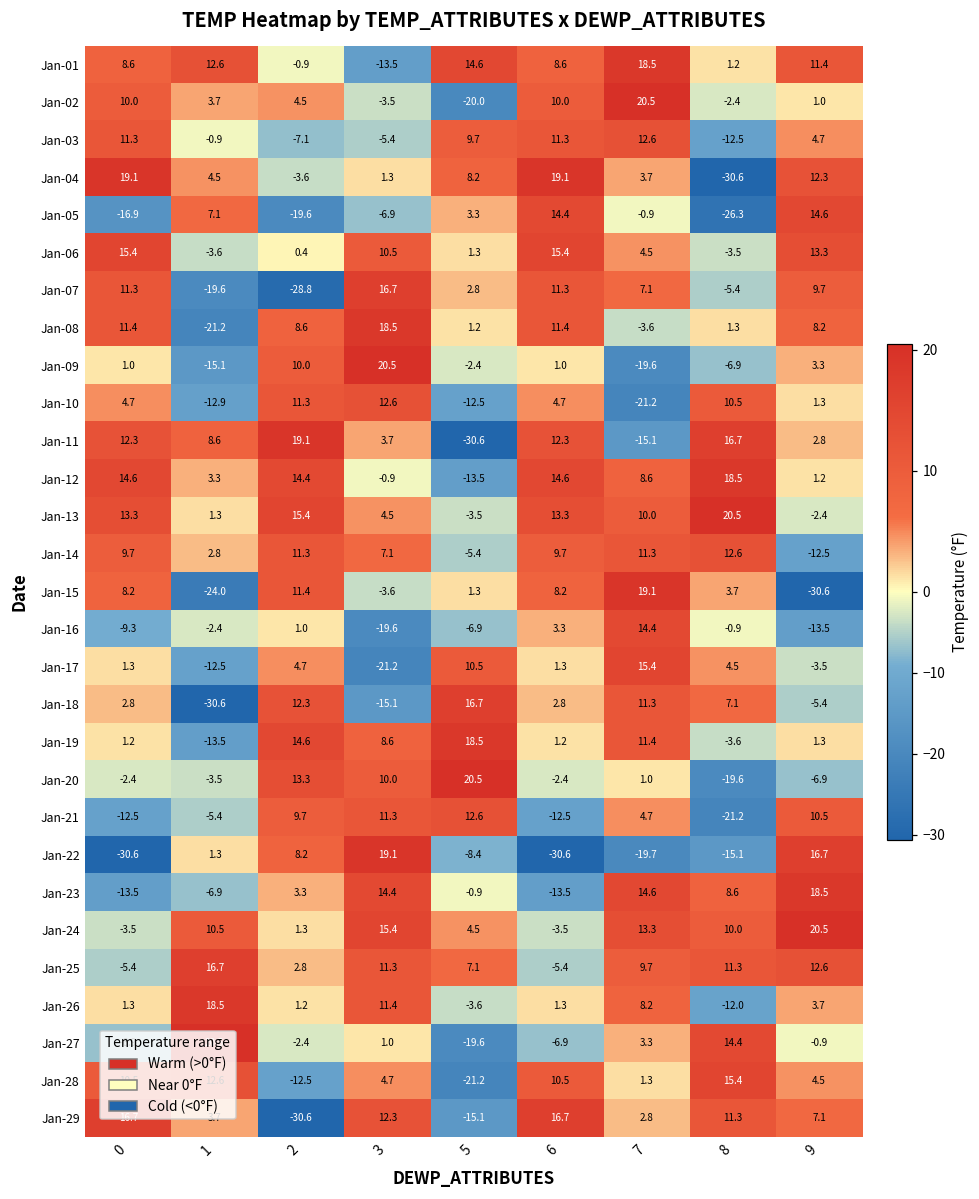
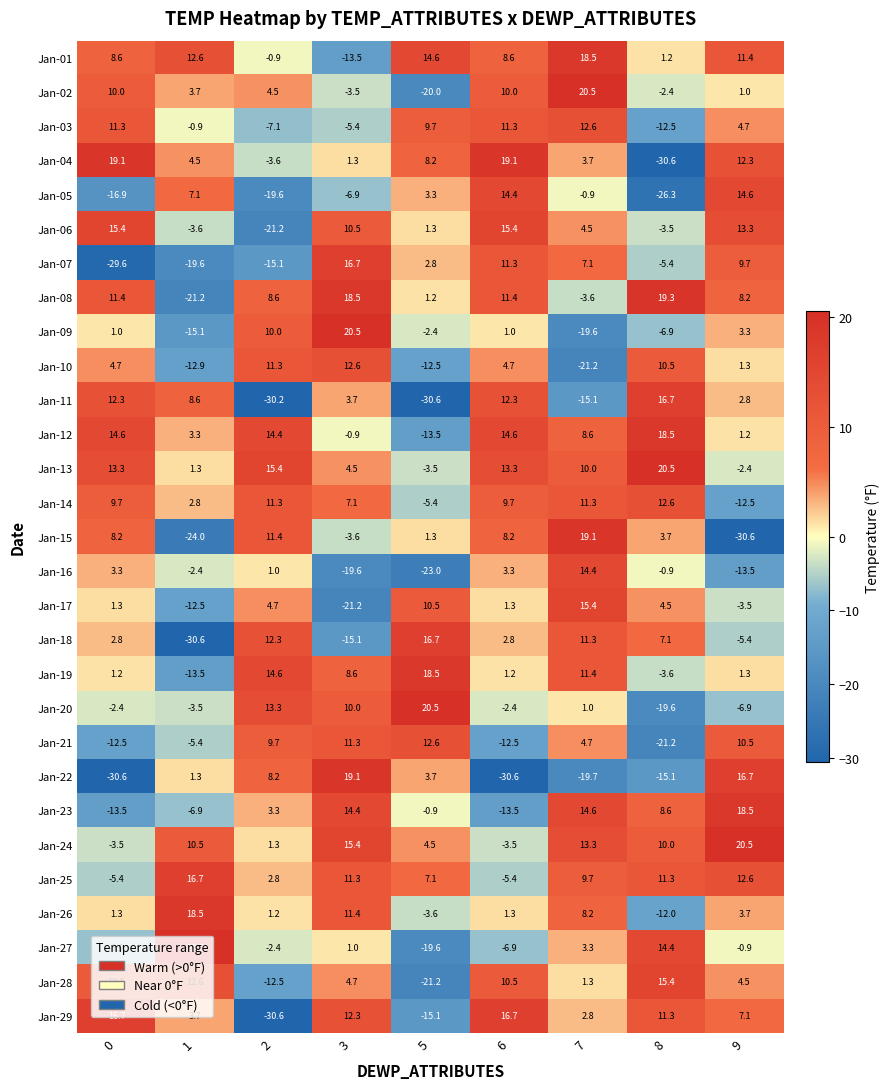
  {
    "Jan-06": {
      "0": 15.4,
      "1": -3.6,
-     "2": 0.4,
+     "2": -21.2,
      "3": 10.5,
      "5": 1.3,
      "6": 15.4,
      "7": 4.5,
      "8": -3.5,
      "9": 13.3
    },
    "Jan-07": {
-     "0": 11.3,
+     "0": -29.6,
      "1": -19.6,
-     "2": -28.8,
+     "2": -15.1,
      "3": 16.7,
      "5": 2.8,
      "6": 11.3,
      "7": 7.1,
      "8": -5.4,
      "9": 9.7
    },
    "Jan-08": {
      "0": 11.4,
      "1": -21.2,
      "2": 8.6,
      "3": 18.5,
      "5": 1.2,
      "6": 11.4,
      "7": -3.6,
-     "8": 1.3,
+     "8": 19.3,
      "9": 8.2
    },
    "Jan-11": {
      "0": 12.3,
      "1": 8.6,
-     "2": 19.1,
+     "2": -30.2,
      "3": 3.7,
      "5": -30.6,
      "6": 12.3,
      "7": -15.1,
      "8": 16.7,
      "9": 2.8
    },
    "Jan-16": {
-     "0": -9.3,
+     "0": 3.3,
      "1": -2.4,
      "2": 1.0,
      "3": -19.6,
-     "5": -6.9,
+     "5": -23.0,
      "6": 3.3,
      "7": 14.4,
      "8": -0.9,
      "9": -13.5
    },
    "Jan-22": {
      "0": -30.6,
      "1": 1.3,
      "2": 8.2,
      "3": 19.1,
-     "5": -8.4,
+     "5": 3.7,
      "6": -30.6,
      "7": -19.7,
      "8": -15.1,
      "9": 16.7
    }
  }
